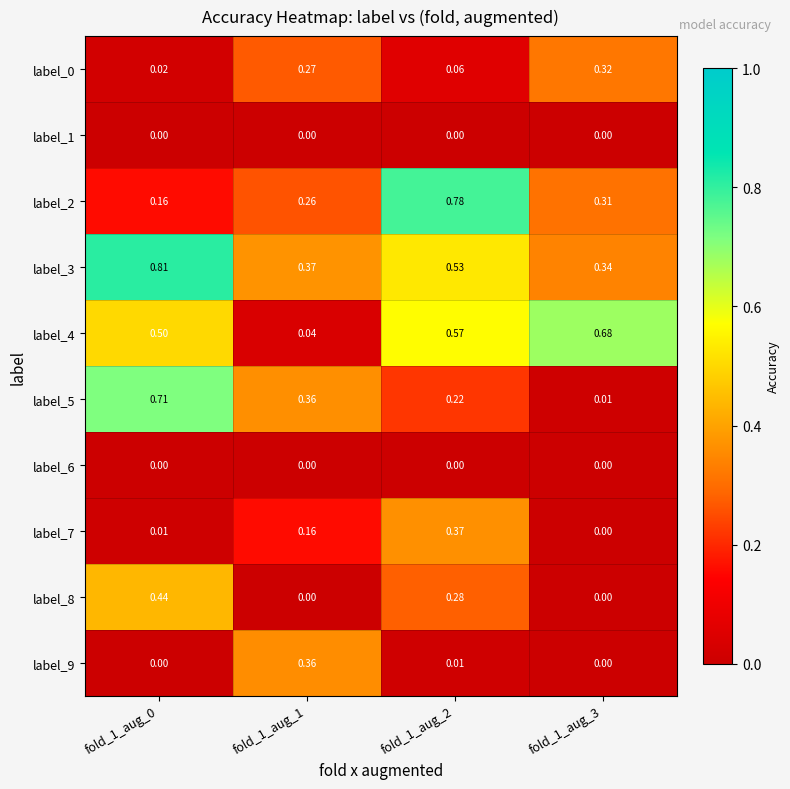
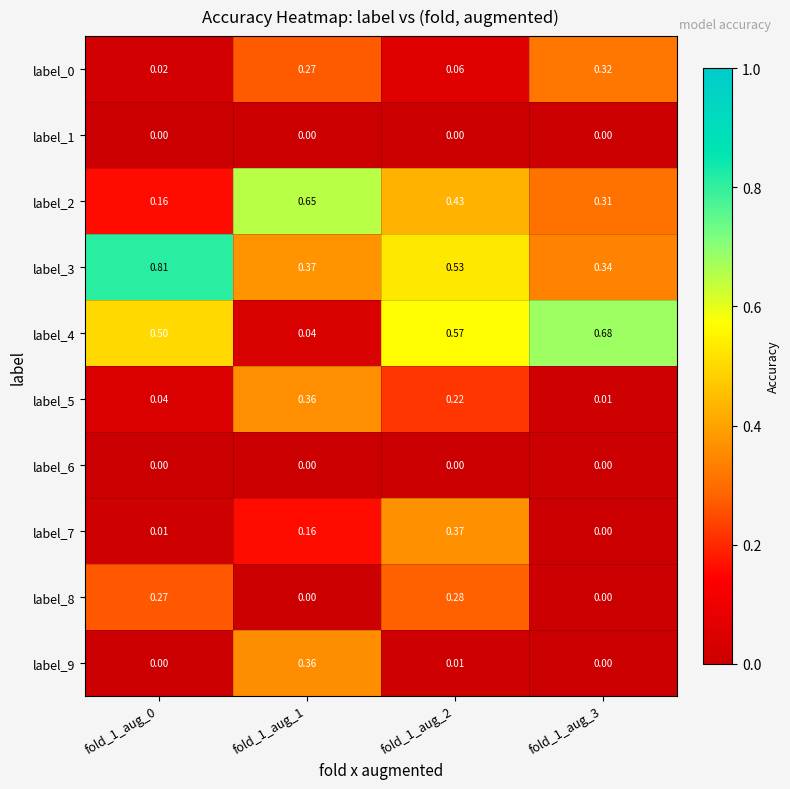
  {
    "label_0": {
      "fold_1_aug_0": 0.02,
      "fold_1_aug_1": 0.27,
      "fold_1_aug_2": 0.06,
      "fold_1_aug_3": 0.32
    },
    "label_1": {
      "fold_1_aug_0": 0.00,
      "fold_1_aug_1": 0.00,
      "fold_1_aug_2": 0.00,
      "fold_1_aug_3": 0.00
    },
    "label_2": {
      "fold_1_aug_0": 0.16,
-     "fold_1_aug_1": 0.26,
-     "fold_1_aug_2": 0.78,
+     "fold_1_aug_1": 0.65,
+     "fold_1_aug_2": 0.43,
      "fold_1_aug_3": 0.31
    },
    "label_3": {
      "fold_1_aug_0": 0.81,
      "fold_1_aug_1": 0.37,
      "fold_1_aug_2": 0.53,
      "fold_1_aug_3": 0.34
    },
    "label_4": {
      "fold_1_aug_0": 0.50,
      "fold_1_aug_1": 0.04,
      "fold_1_aug_2": 0.57,
      "fold_1_aug_3": 0.68
    },
    "label_5": {
-     "fold_1_aug_0": 0.71,
+     "fold_1_aug_0": 0.04,
      "fold_1_aug_1": 0.36,
      "fold_1_aug_2": 0.22,
      "fold_1_aug_3": 0.01
    },
    "label_6": {
      "fold_1_aug_0": 0.00,
      "fold_1_aug_1": 0.00,
      "fold_1_aug_2": 0.00,
      "fold_1_aug_3": 0.00
    },
    "label_7": {
      "fold_1_aug_0": 0.01,
      "fold_1_aug_1": 0.16,
      "fold_1_aug_2": 0.37,
      "fold_1_aug_3": 0.00
    },
    "label_8": {
-     "fold_1_aug_0": 0.44,
+     "fold_1_aug_0": 0.27,
      "fold_1_aug_1": 0.00,
      "fold_1_aug_2": 0.28,
      "fold_1_aug_3": 0.00
    },
    "label_9": {
      "fold_1_aug_0": 0.00,
      "fold_1_aug_1": 0.36,
      "fold_1_aug_2": 0.01,
      "fold_1_aug_3": 0.00
    }
  }
